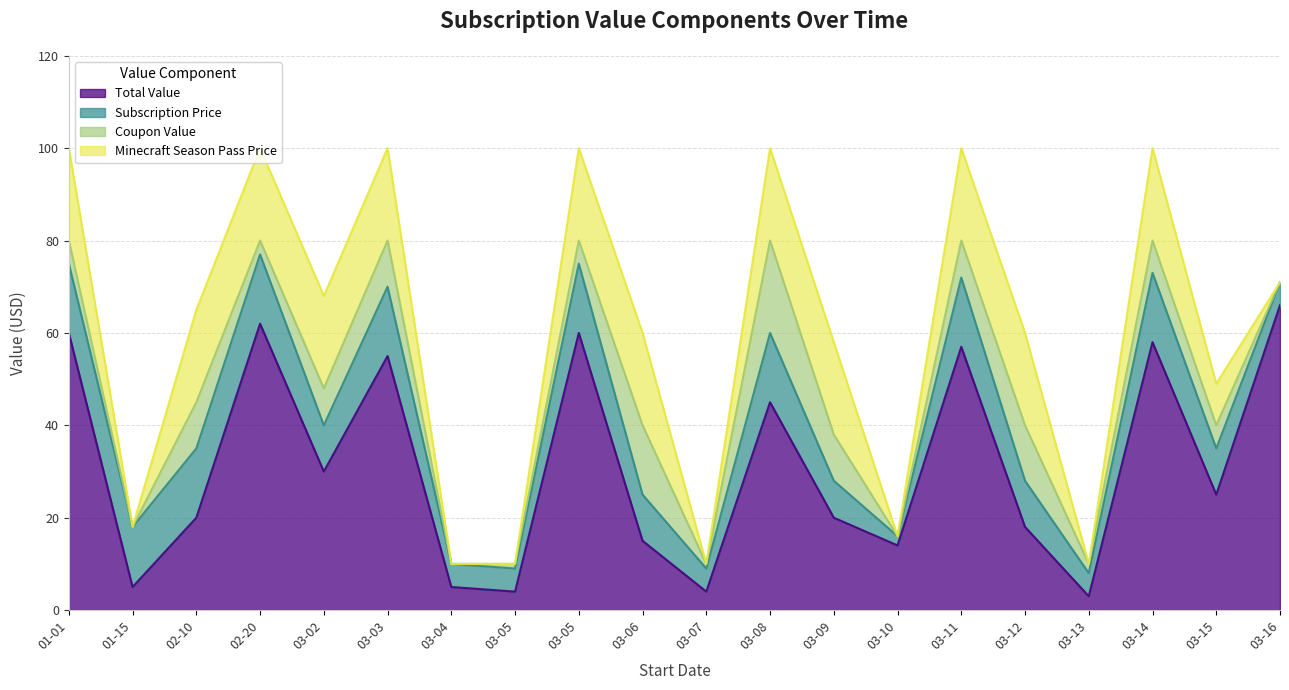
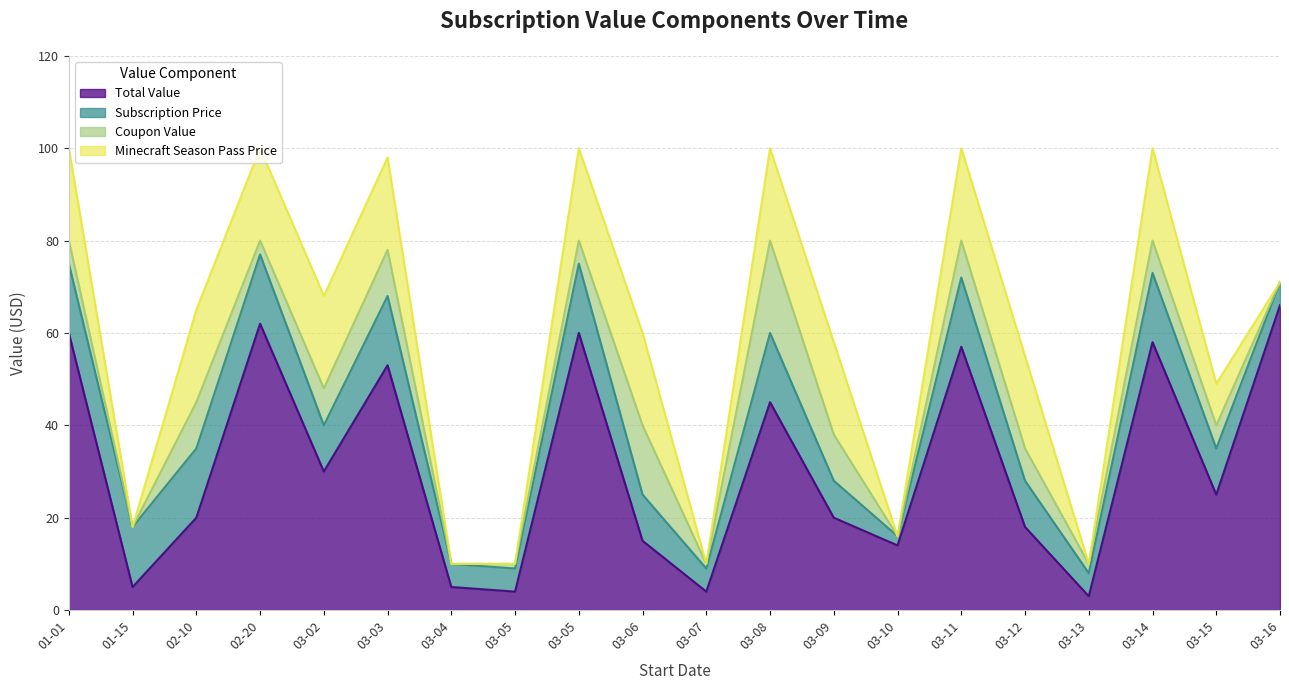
  {
    "Total Value": {
      "01-01": 60,
      "01-15": 5,
      "02-10": 20,
      "02-20": 62,
      "03-02": 30,
-     "03-03": 55,
+     "03-03": 53,
      "03-04": 5,
      "03-06": 15,
      "03-07": 4,
      "03-08": 45,
      "03-09": 20,
      "03-10": 14,
      "03-11": 57,
      "03-12": 18,
      "03-13": 3,
      "03-14": 58,
      "03-15": 25,
      "03-16": 66
    },
    "Subscription Price": {
      "01-01": 15,
      "02-10": 15,
      "02-20": 15,
      "03-02": 10,
      "03-03": 15,
      "03-06": 10,
      "03-07": 5,
      "03-08": 15,
      "03-09": 8,
      "03-11": 15,
      "03-12": 10,
      "03-13": 5,
      "03-14": 15,
      "03-15": 10
    },
    "Coupon Value": {
      "01-01": 5,
      "02-10": 10,
      "02-20": 3,
      "03-02": 8,
      "03-03": 10,
      "03-06": 15,
      "03-08": 20,
      "03-09": 10,
      "03-11": 8,
-     "03-12": 12,
+     "03-12": 7,
      "03-14": 7,
      "03-15": 5
    },
    "Minecraft Season Pass Price": {
      "01-01": 20,
      "02-10": 20,
      "03-02": 20,
      "03-03": 20,
      "03-06": 20,
      "03-08": 20,
      "03-09": 20,
      "03-11": 20,
      "03-12": 20,
      "03-14": 20,
      "03-15": 9
    }
  }
